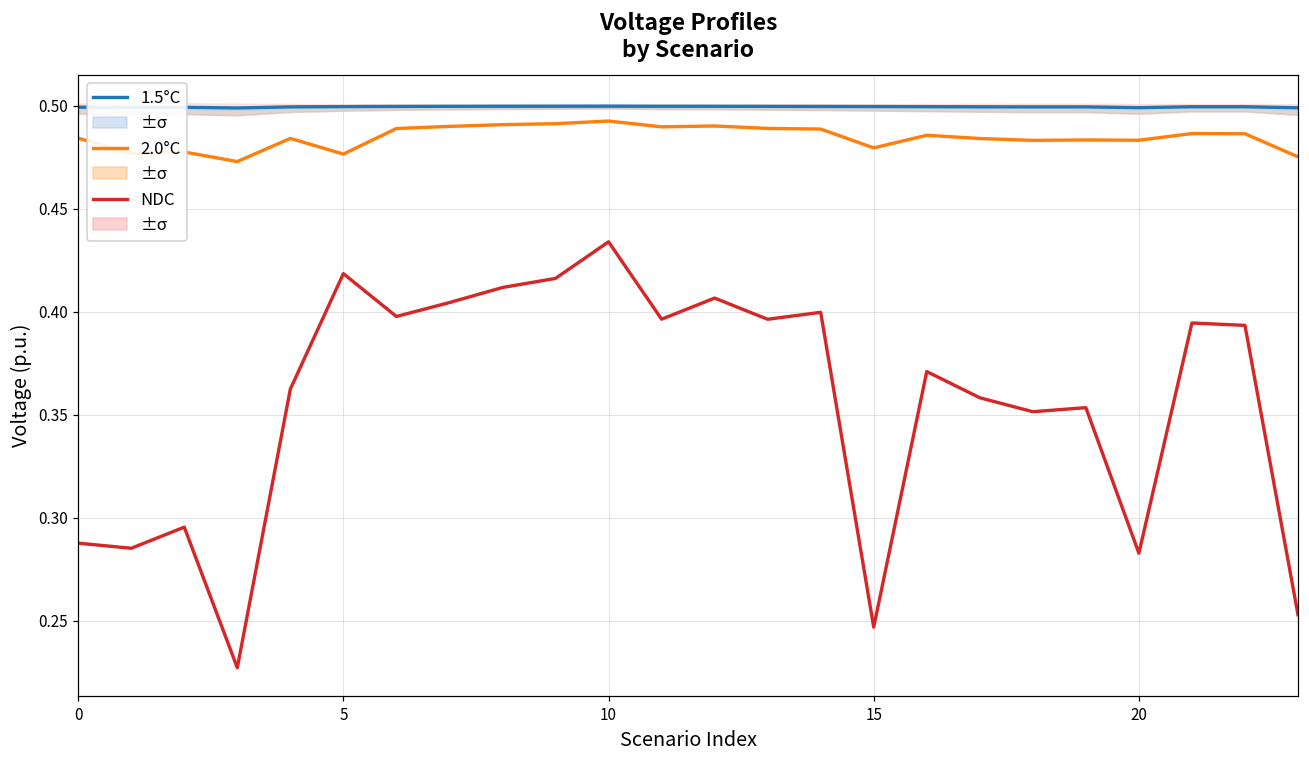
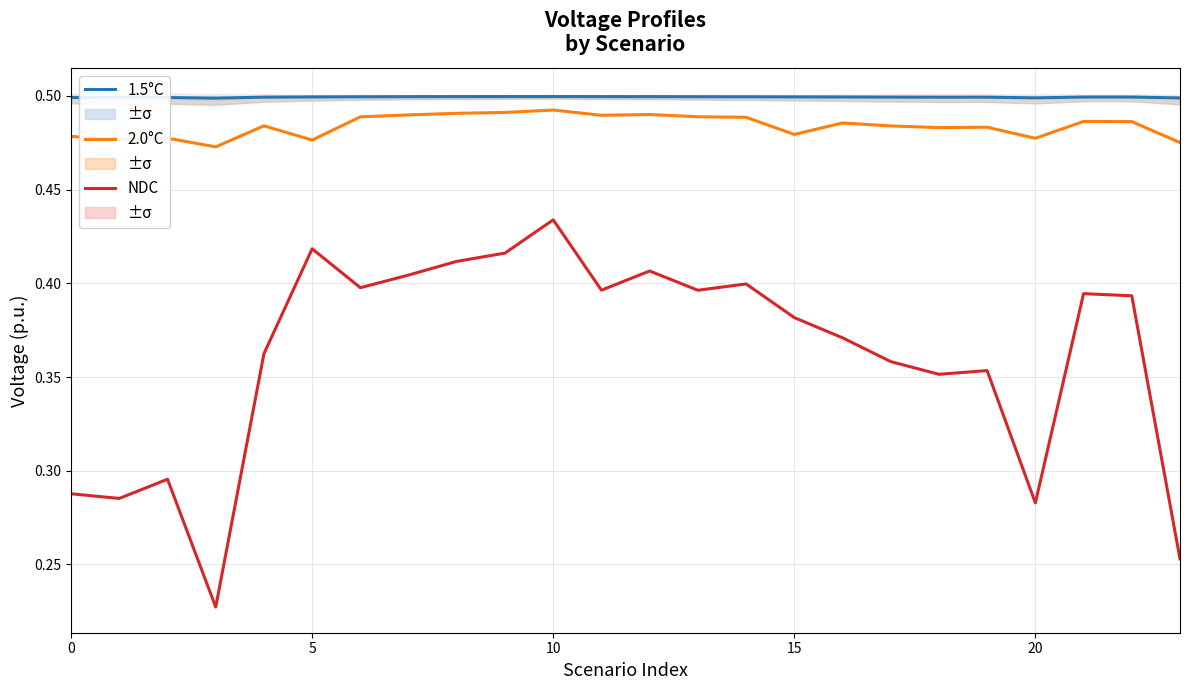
  {
    "2.0°C": {
-     "0": 0.484,
+     "0": 0.478,
      "5": 0.476,
      "10": 0.492,
      "15": 0.479,
-     "20": 0.483
+     "20": 0.477
    },
    "NDC": {
      "0": 0.288,
      "5": 0.418,
      "10": 0.434,
-     "15": 0.247,
+     "15": 0.382,
      "20": 0.283
    }
  }
